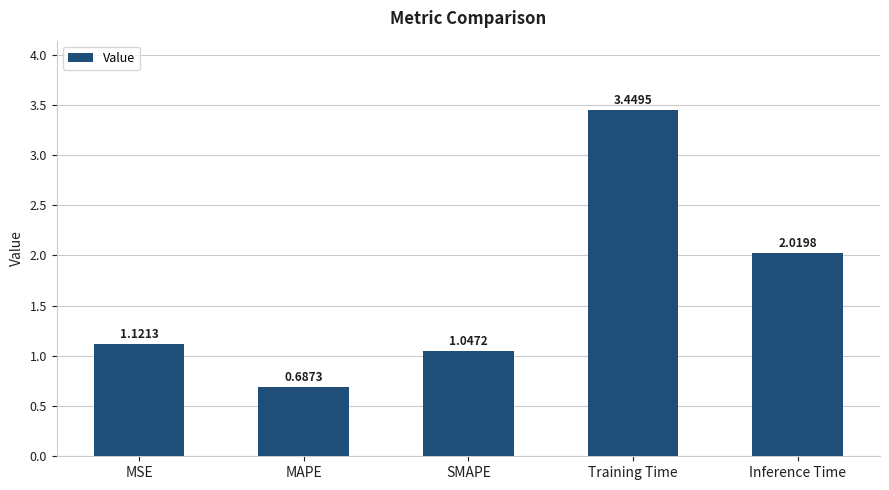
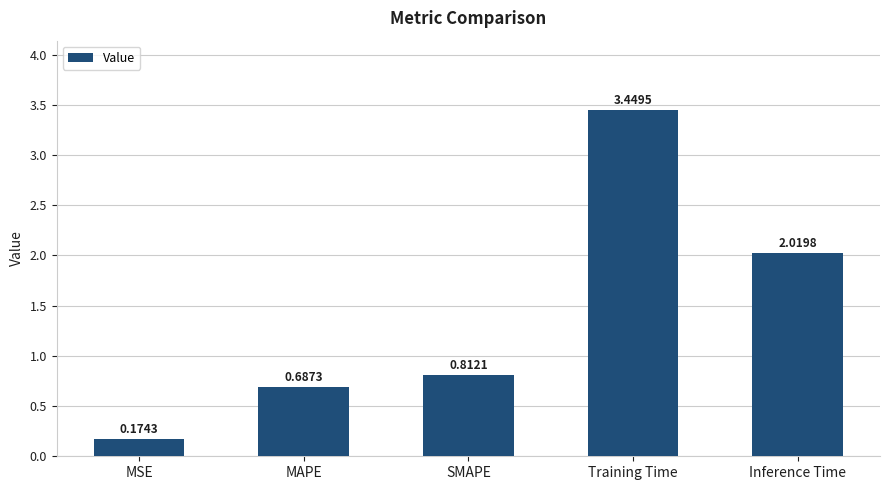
  {
-   "MSE": 1.1213,
+   "MSE": 0.1743,
    "MAPE": 0.6873,
-   "SMAPE": 1.0472,
+   "SMAPE": 0.8121,
    "Training Time": 3.4495,
    "Inference Time": 2.0198
  }
